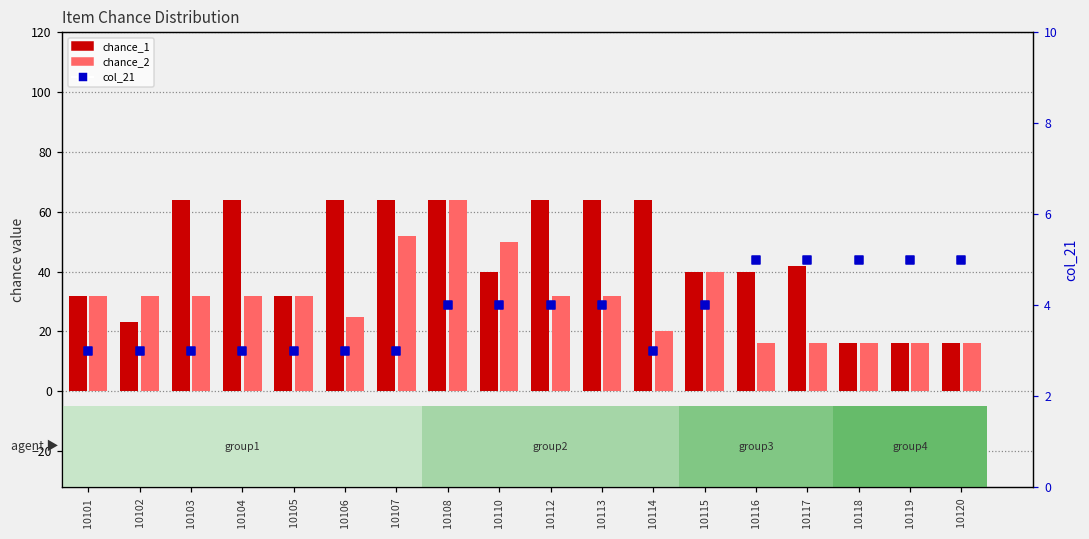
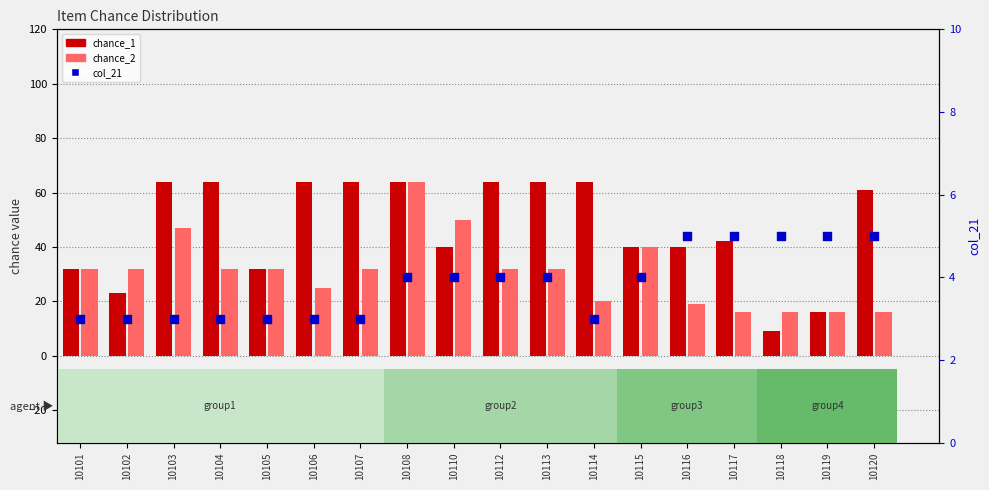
  {
    "chance_1": {
      "10101": 32,
      "10102": 23,
      "10103": 64,
      "10104": 64,
      "10105": 32,
      "10106": 64,
      "10107": 64,
      "10108": 64,
      "10110": 40,
      "10112": 64,
      "10113": 64,
      "10114": 64,
      "10115": 40,
      "10116": 40,
      "10117": 42,
-     "10118": 16,
+     "10118": 9,
      "10119": 16,
-     "10120": 16
+     "10120": 61
    },
    "chance_2": {
      "10101": 32,
      "10102": 32,
-     "10103": 32,
+     "10103": 47,
      "10104": 32,
      "10105": 32,
      "10106": 25,
-     "10107": 52,
+     "10107": 32,
      "10108": 64,
      "10110": 50,
      "10112": 32,
      "10113": 32,
      "10114": 20,
      "10115": 40,
-     "10116": 16,
+     "10116": 19,
      "10117": 16,
      "10118": 16,
      "10119": 16,
      "10120": 16
    }
  }
